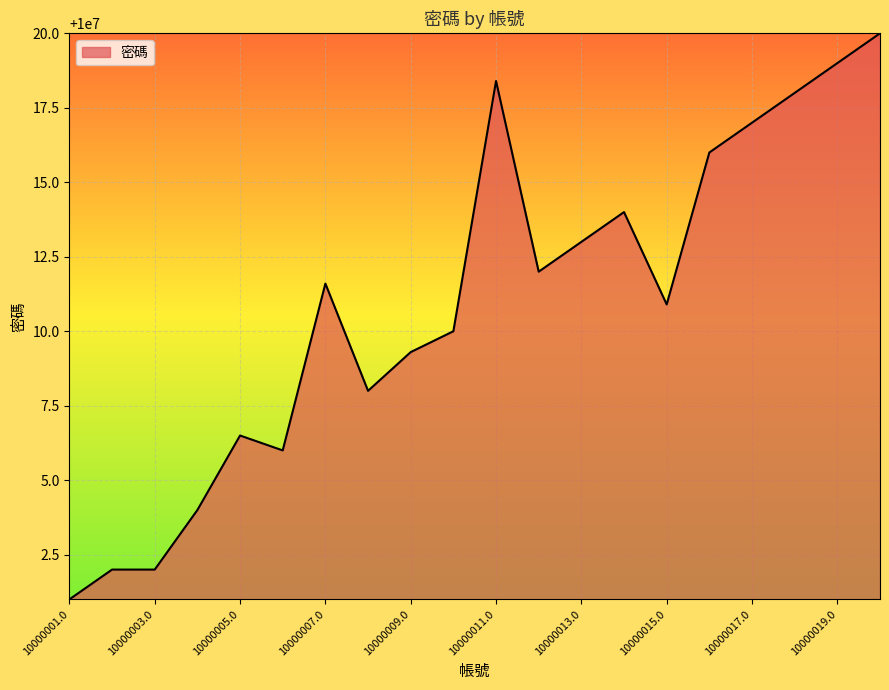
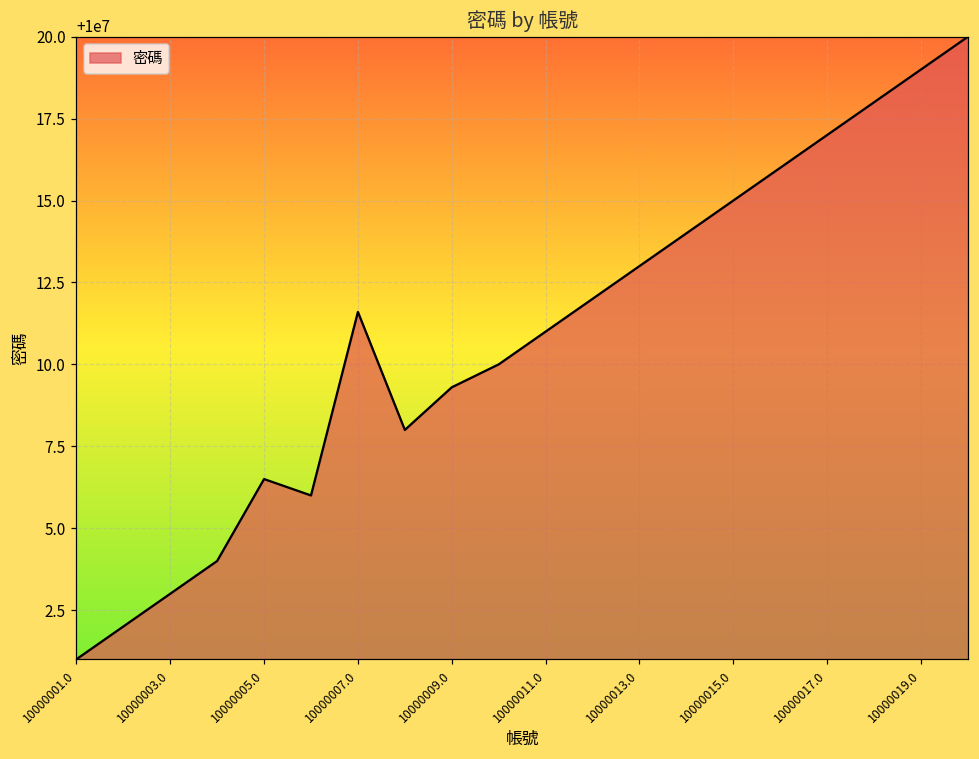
  {
    "10000001.0": 10000001.0,
-   "10000003.0": 10000002,
+   "10000003.0": 10000003,
    "10000005.0": 10000006.5,
    "10000007.0": 10000011.6,
    "10000009.0": 10000009.3,
-   "10000011.0": 10000018.4,
+   "10000011.0": 10000011.0,
    "10000013.0": 10000013.0,
-   "10000015.0": 10000010.9,
+   "10000015.0": 10000015.0,
    "10000017.0": 10000017.0,
    "10000019.0": 10000019.0
  }
